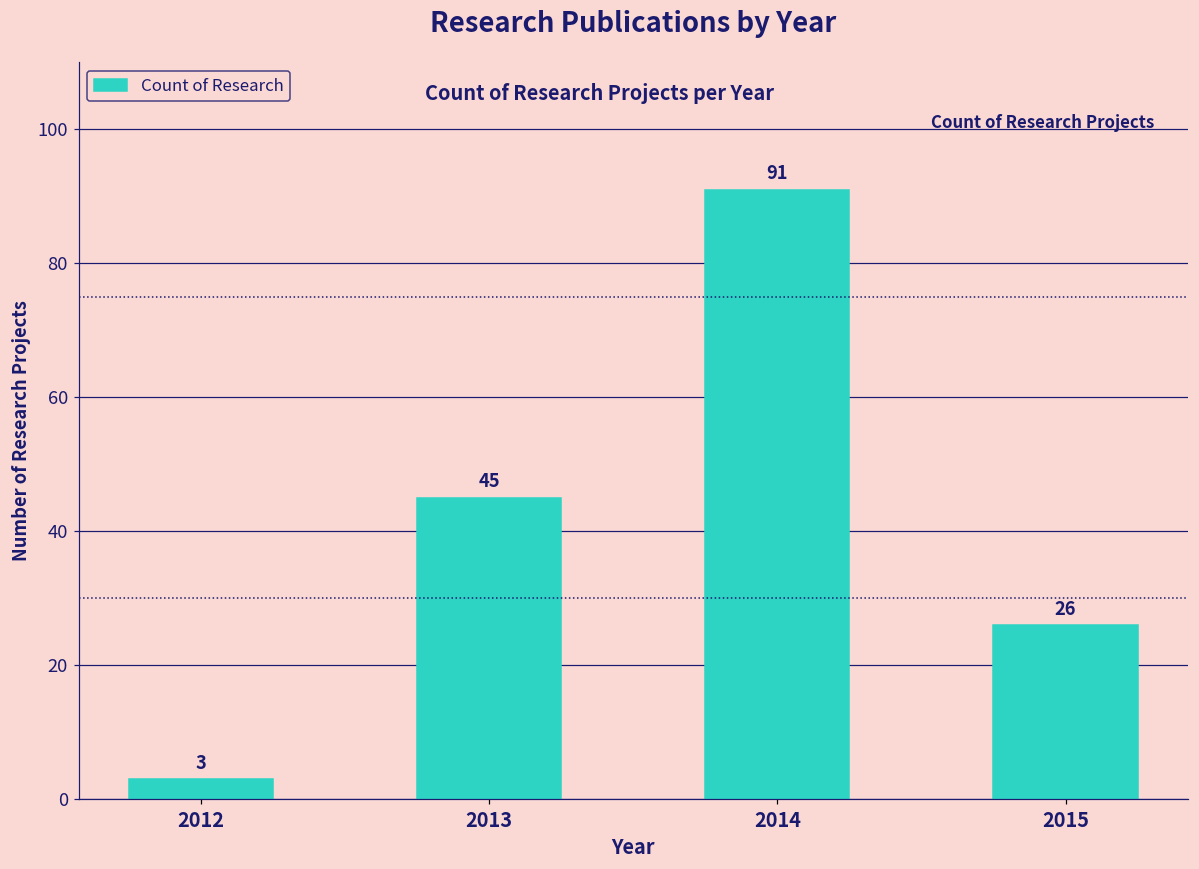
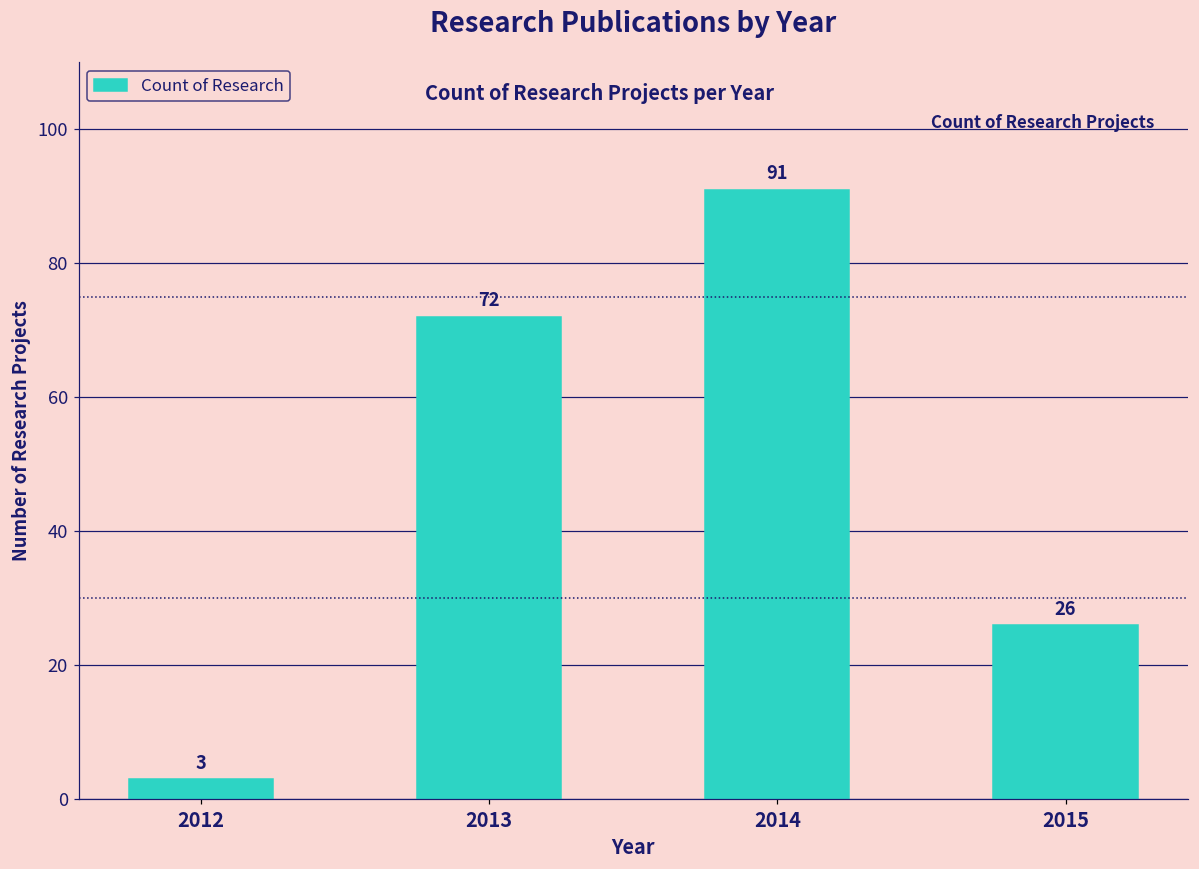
  {
    "2012": 3,
-   "2013": 45,
+   "2013": 72,
    "2014": 91,
    "2015": 26
  }
